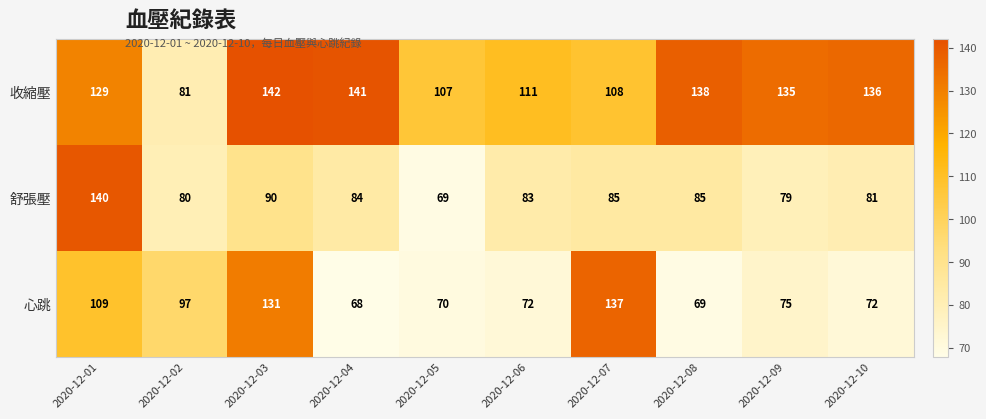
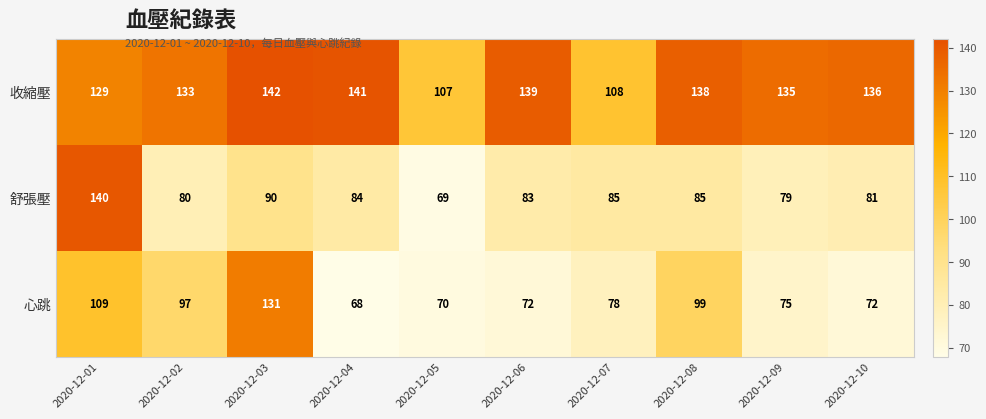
  {
    "收縮壓": {
      "2020-12-01": 129,
-     "2020-12-02": 81,
+     "2020-12-02": 133,
      "2020-12-03": 142,
      "2020-12-04": 141,
      "2020-12-05": 107,
-     "2020-12-06": 111,
+     "2020-12-06": 139,
      "2020-12-07": 108,
      "2020-12-08": 138,
      "2020-12-09": 135,
      "2020-12-10": 136
    },
    "舒張壓": {
      "2020-12-01": 140,
      "2020-12-02": 80,
      "2020-12-03": 90,
      "2020-12-04": 84,
      "2020-12-05": 69,
      "2020-12-06": 83,
      "2020-12-07": 85,
      "2020-12-08": 85,
      "2020-12-09": 79,
      "2020-12-10": 81
    },
    "心跳": {
      "2020-12-01": 109,
      "2020-12-02": 97,
      "2020-12-03": 131,
      "2020-12-04": 68,
      "2020-12-05": 70,
      "2020-12-06": 72,
-     "2020-12-07": 137,
-     "2020-12-08": 69,
+     "2020-12-07": 78,
+     "2020-12-08": 99,
      "2020-12-09": 75,
      "2020-12-10": 72
    }
  }
